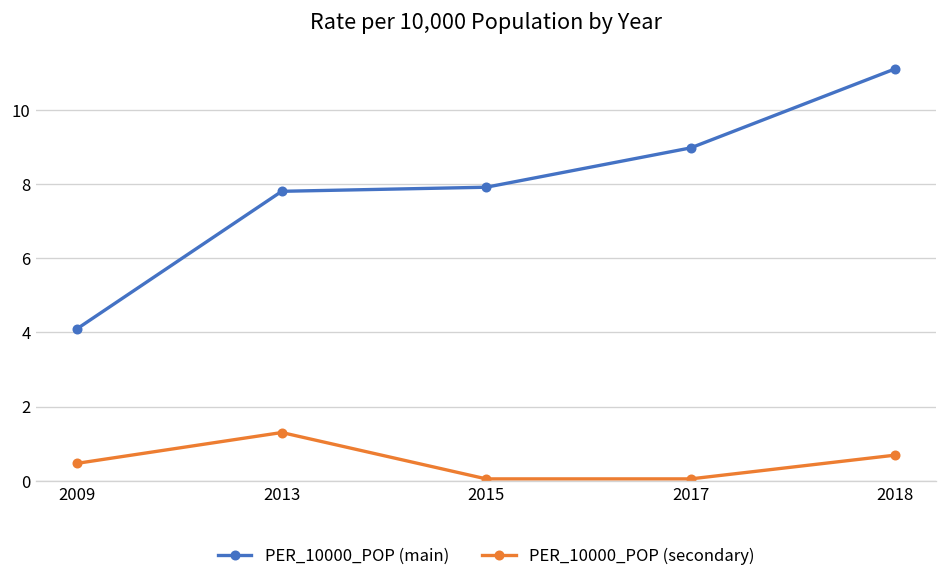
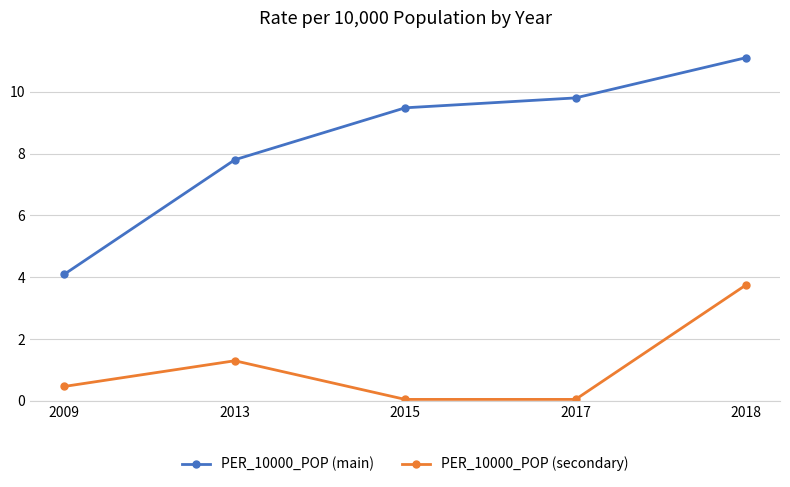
  {
    "PER_10000_POP (main)": {
      "2009": 4.1,
      "2013": 7.8,
-     "2015": 7.9,
-     "2017": 9.0,
+     "2015": 9.5,
+     "2017": 9.8,
      "2018": 11.1
    },
    "PER_10000_POP (secondary)": {
      "2009": 0.5,
      "2013": 1.3,
      "2015": 0.1,
      "2017": 0.1,
-     "2018": 0.7
+     "2018": 3.8
    }
  }
